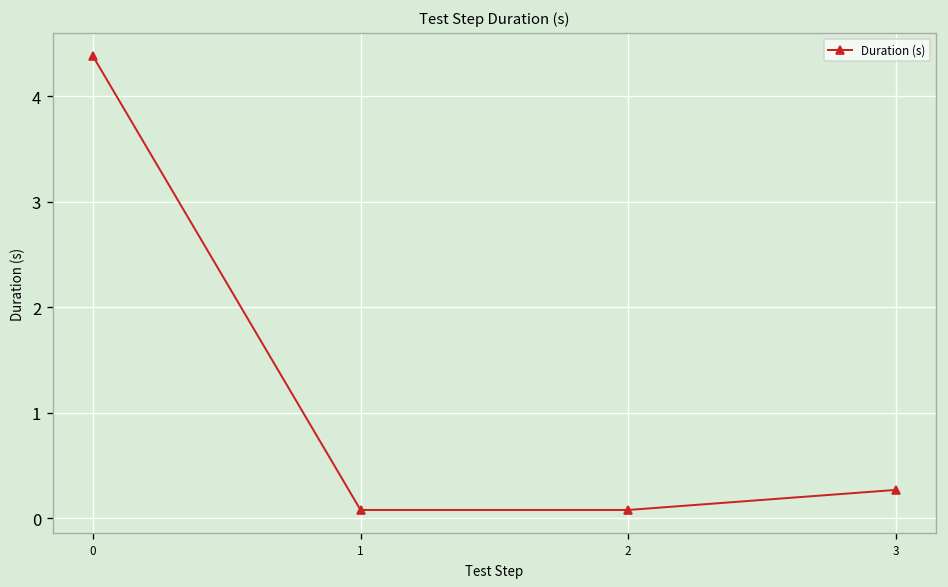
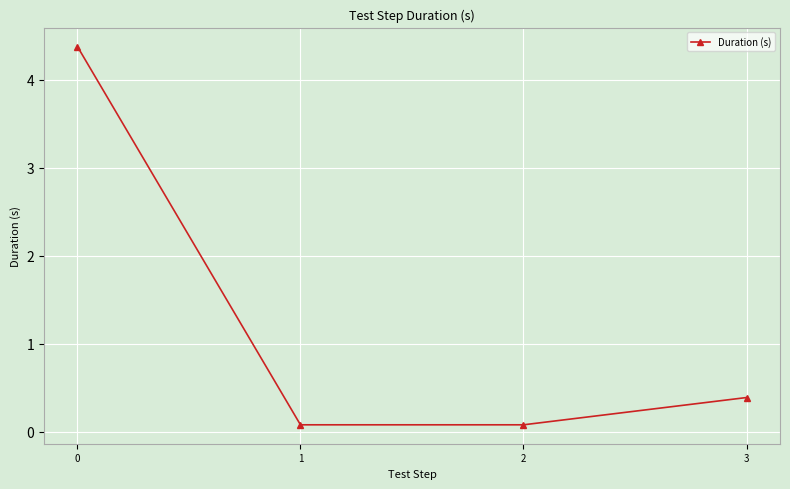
  {
    "0": 4.4,
    "1": 0.1,
    "2": 0.1,
-   "3": 0.3
+   "3": 0.4
  }
